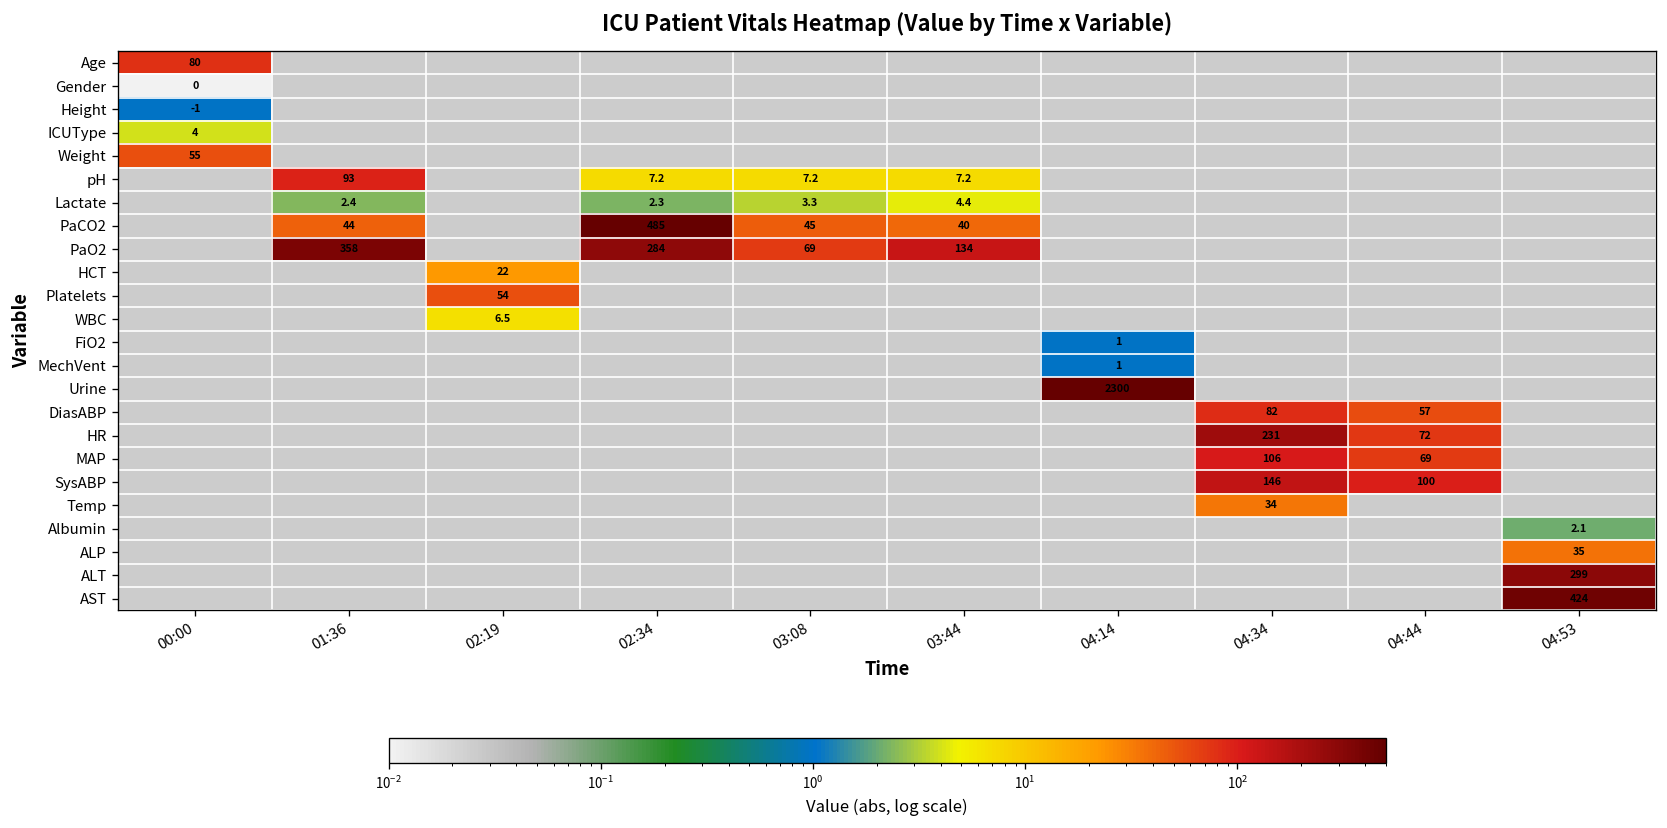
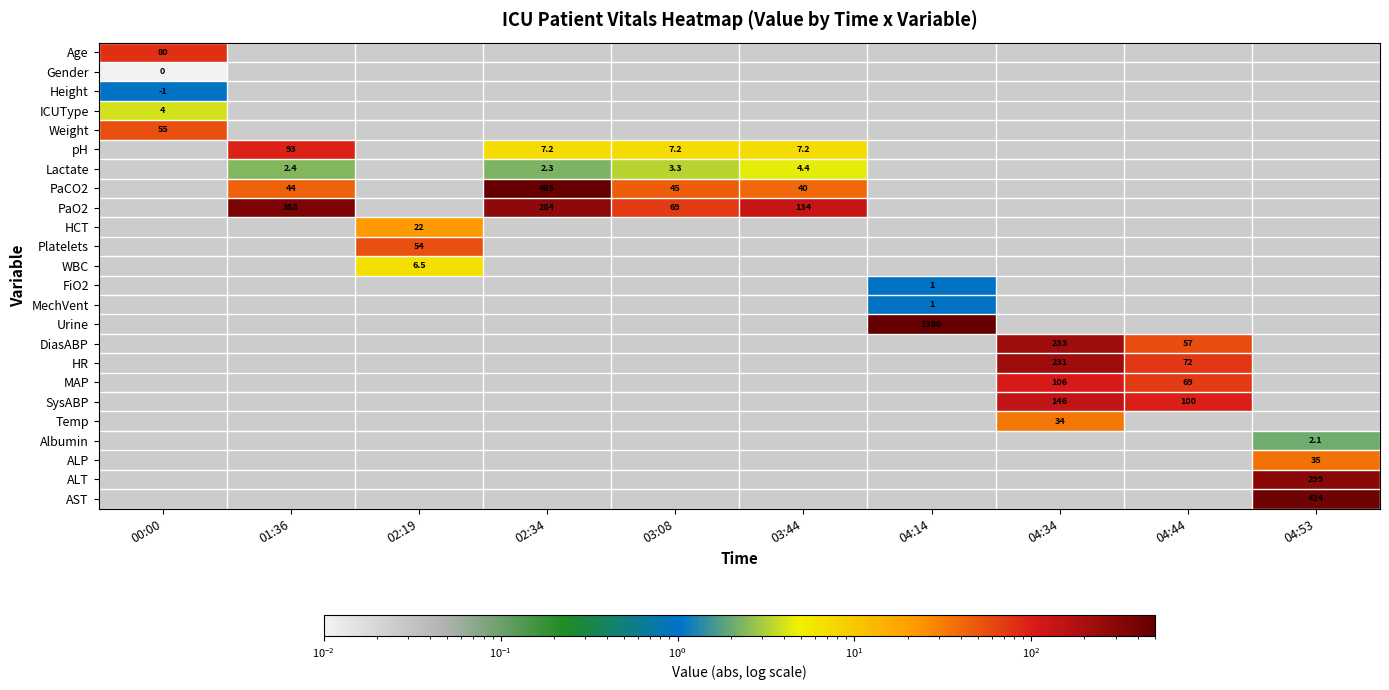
  {
    "Age": {
      "00:00": 80
    },
    "Gender": {
      "00:00": 0
    },
    "Height": {
      "00:00": -1
    },
    "ICUType": {
      "00:00": 4
    },
    "Weight": {
      "00:00": 55
    },
    "pH": {
      "01:36": 93,
      "02:34": 7.2,
      "03:08": 7.2,
      "03:44": 7.2
    },
    "Lactate": {
      "01:36": 2.4,
      "02:34": 2.3,
      "03:08": 3.3,
      "03:44": 4.4
    },
    "PaCO2": {
      "01:36": 44,
      "02:34": 485,
      "03:08": 45,
      "03:44": 40
    },
    "PaO2": {
      "01:36": 358,
      "02:34": 284,
      "03:08": 69,
      "03:44": 134
    },
    "HCT": {
      "02:19": 22
    },
    "Platelets": {
      "02:19": 54
    },
    "WBC": {
      "02:19": 6.5
    },
    "FiO2": {
      "04:14": 1
    },
    "MechVent": {
      "04:14": 1
    },
    "Urine": {
      "04:14": 2300
    },
    "DiasABP": {
-     "04:34": 82,
+     "04:34": 233,
      "04:44": 57
    },
    "HR": {
      "04:34": 231,
      "04:44": 72
    },
    "MAP": {
      "04:34": 106,
      "04:44": 69
    },
    "SysABP": {
      "04:34": 146,
      "04:44": 100
    },
    "Temp": {
      "04:34": 34
    },
    "Albumin": {
      "04:53": 2.1
    },
    "ALP": {
      "04:53": 35
    },
    "ALT": {
      "04:53": 299
    },
    "AST": {
      "04:53": 424
    }
  }
